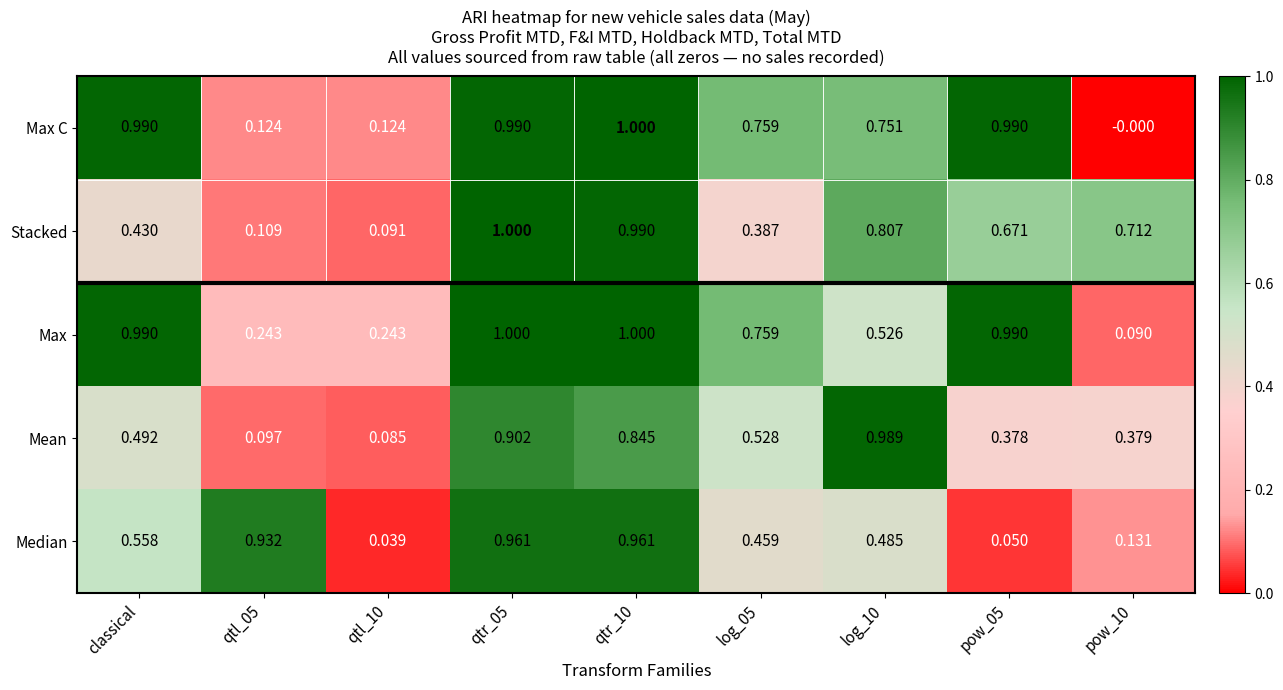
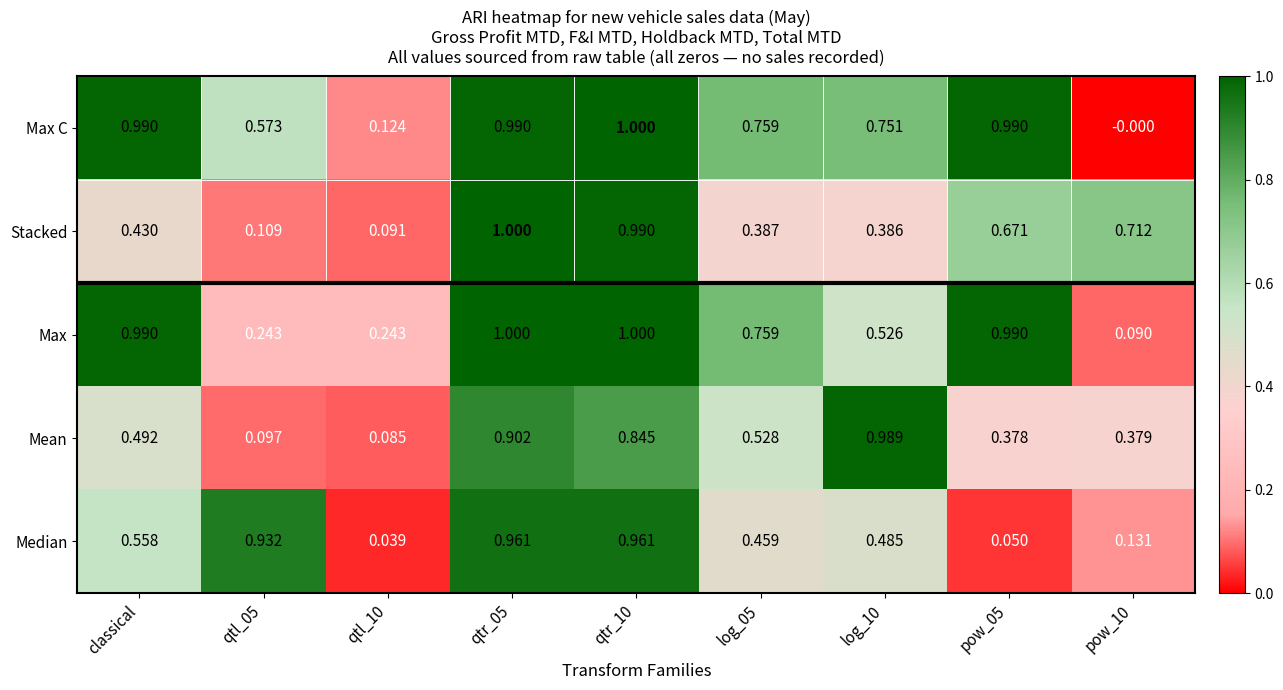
  {
    "Max C": {
      "classical": 0.990,
-     "qtl_05": 0.124,
+     "qtl_05": 0.573,
      "qtl_10": 0.124,
      "qtr_05": 0.990,
      "qtr_10": 1.000,
      "log_05": 0.759,
      "log_10": 0.751,
      "pow_05": 0.990,
      "pow_10": -0.000
    },
    "Stacked": {
      "classical": 0.430,
      "qtl_05": 0.109,
      "qtl_10": 0.091,
      "qtr_05": 1.000,
      "qtr_10": 0.990,
      "log_05": 0.387,
-     "log_10": 0.807,
+     "log_10": 0.386,
      "pow_05": 0.671,
      "pow_10": 0.712
    },
    "Max": {
      "classical": 0.990,
      "qtl_05": 0.243,
      "qtl_10": 0.243,
      "qtr_05": 1.000,
      "qtr_10": 1.000,
      "log_05": 0.759,
      "log_10": 0.526,
      "pow_05": 0.990,
      "pow_10": 0.090
    },
    "Mean": {
      "classical": 0.492,
      "qtl_05": 0.097,
      "qtl_10": 0.085,
      "qtr_05": 0.902,
      "qtr_10": 0.845,
      "log_05": 0.528,
      "log_10": 0.989,
      "pow_05": 0.378,
      "pow_10": 0.379
    },
    "Median": {
      "classical": 0.558,
      "qtl_05": 0.932,
      "qtl_10": 0.039,
      "qtr_05": 0.961,
      "qtr_10": 0.961,
      "log_05": 0.459,
      "log_10": 0.485,
      "pow_05": 0.050,
      "pow_10": 0.131
    }
  }
